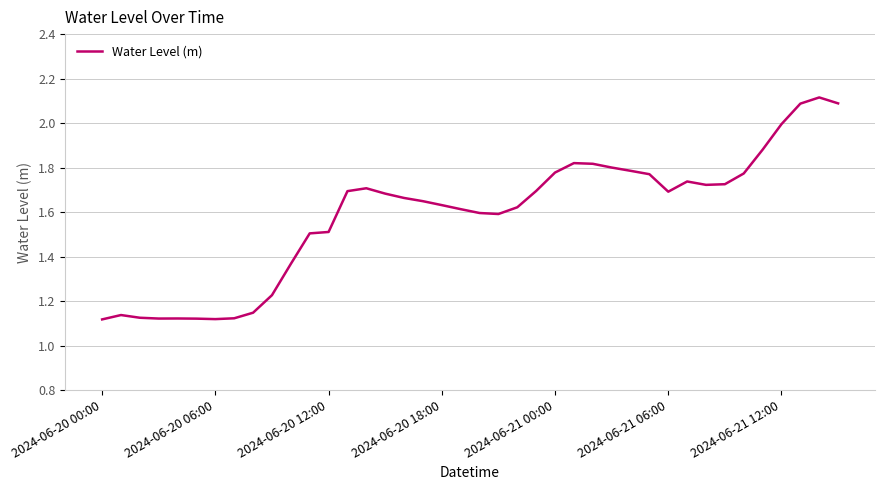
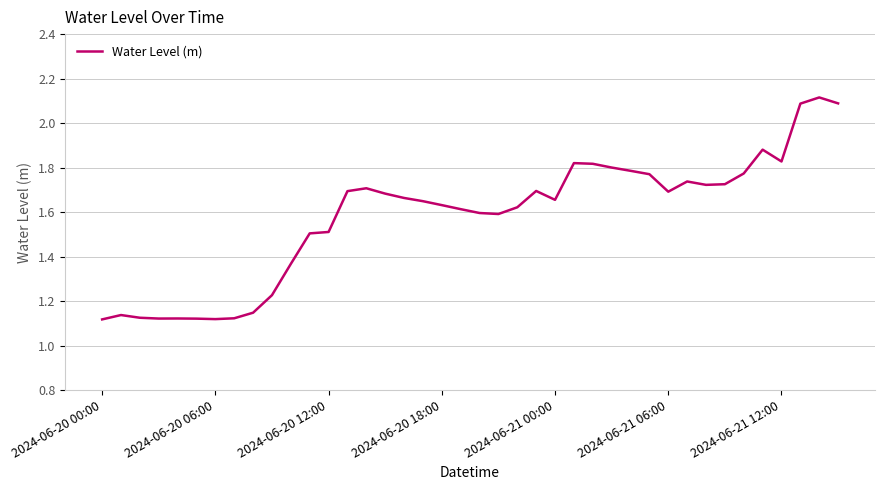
  {
    "2024-06-20 00:00": 1.12,
    "2024-06-20 06:00": 1.12,
    "2024-06-20 12:00": 1.51,
    "2024-06-20 18:00": 1.63,
-   "2024-06-21 00:00": 1.78,
+   "2024-06-21 00:00": 1.65,
    "2024-06-21 06:00": 1.69,
-   "2024-06-21 12:00": 2.00
+   "2024-06-21 12:00": 1.83
  }
